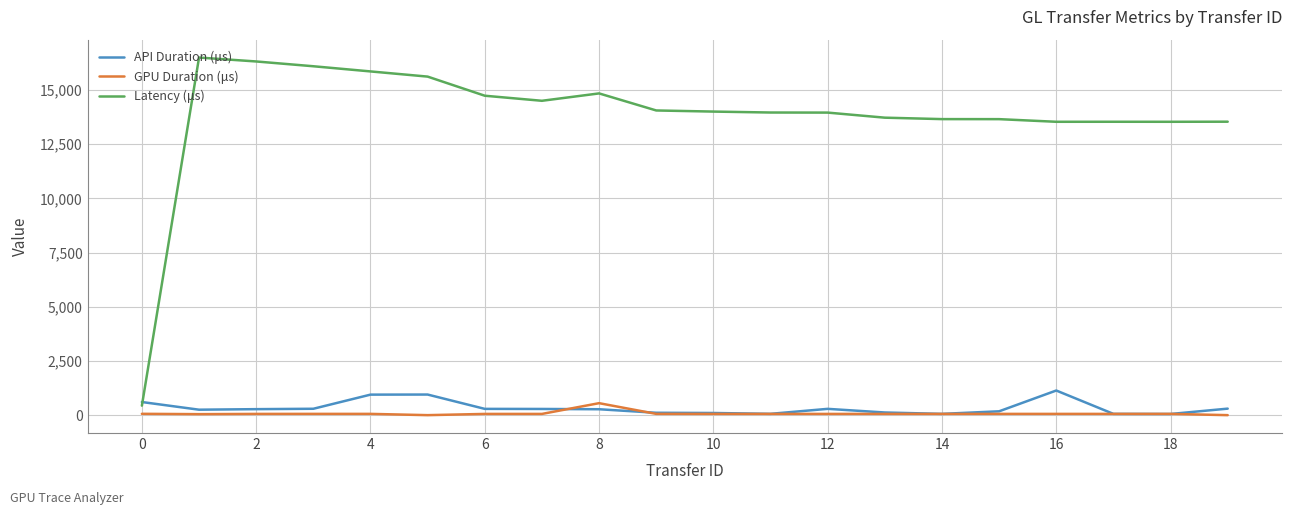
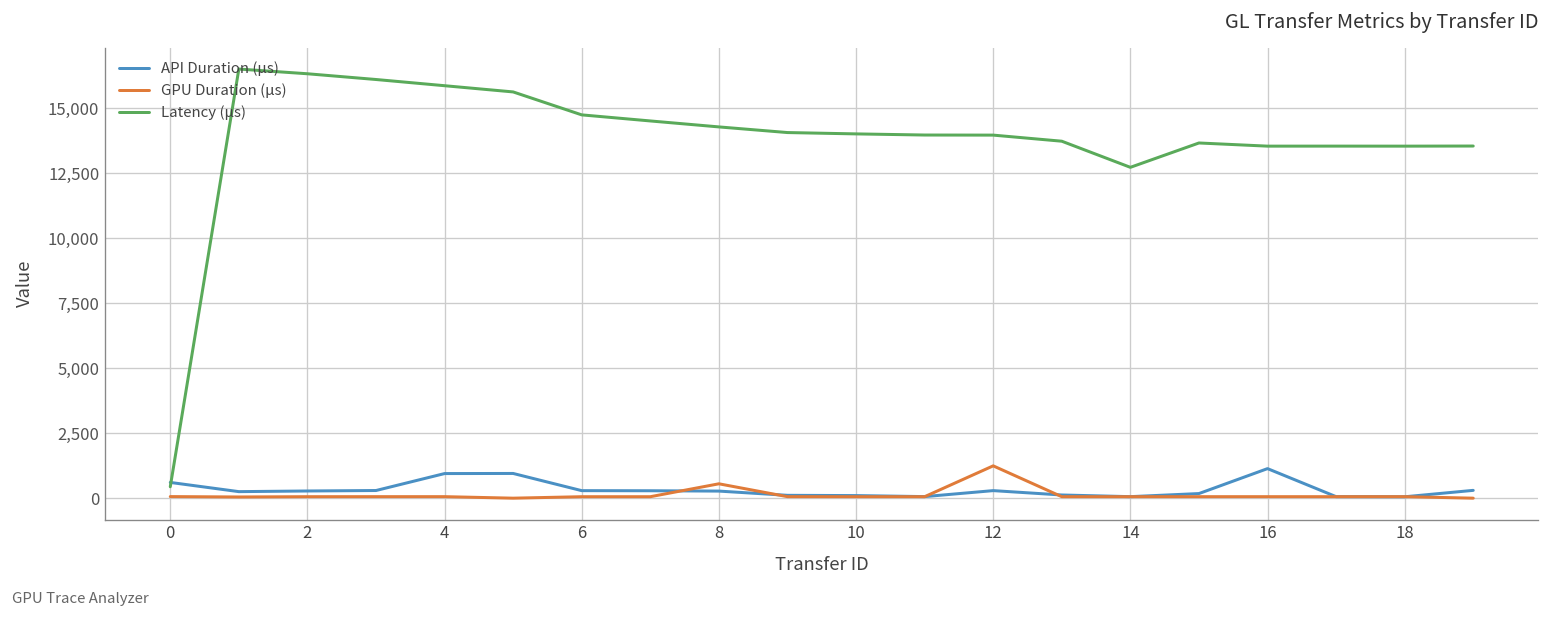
  {
    "API Duration (μs)": {
      "0": "600",
      "2": "300",
      "4": "900",
      "6": "300",
      "8": "300",
      "12": "300",
      "16": "1,100"
    },
    "GPU Duration (μs)": {
      "0": "100",
      "2": "100",
      "4": "100",
      "6": "100",
      "8": "600",
-     "12": "100",
+     "12": "1,200",
      "16": "100"
    },
    "Latency (μs)": {
      "0": "400",
      "2": "16,300",
      "4": "15,900",
      "6": "14,700",
-     "8": "14,800",
+     "8": "14,300",
      "10": "14,000",
      "12": "14,000",
-     "14": "13,700",
+     "14": "12,700",
      "16": "13,500",
      "18": "13,500"
    }
  }
